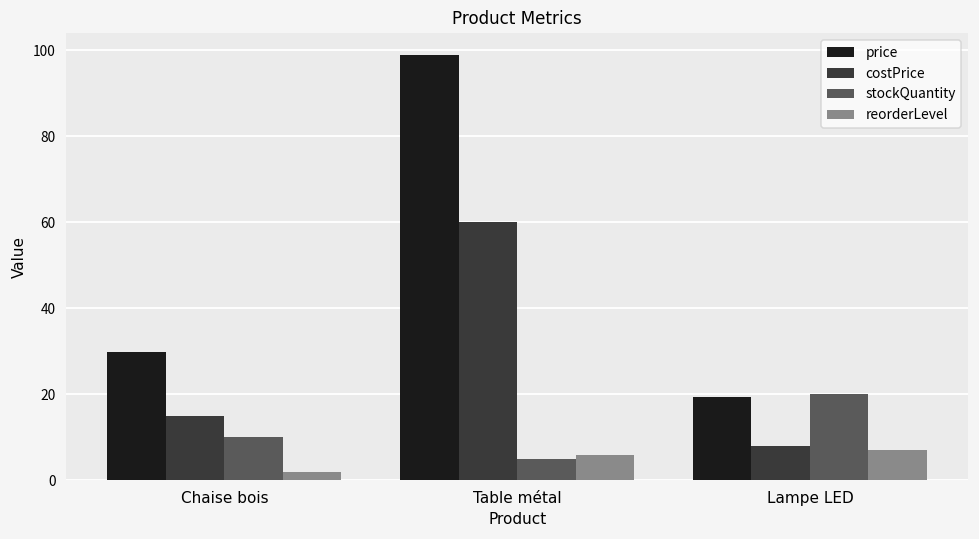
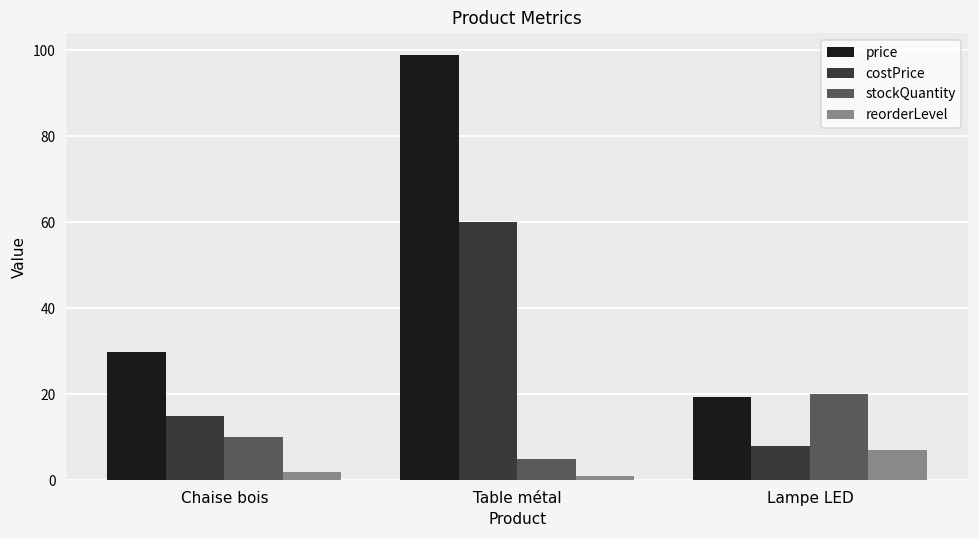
  {
    "reorderLevel": {
      "Chaise bois": 2,
-     "Table métal": 6,
+     "Table métal": 1,
      "Lampe LED": 7
    }
  }
